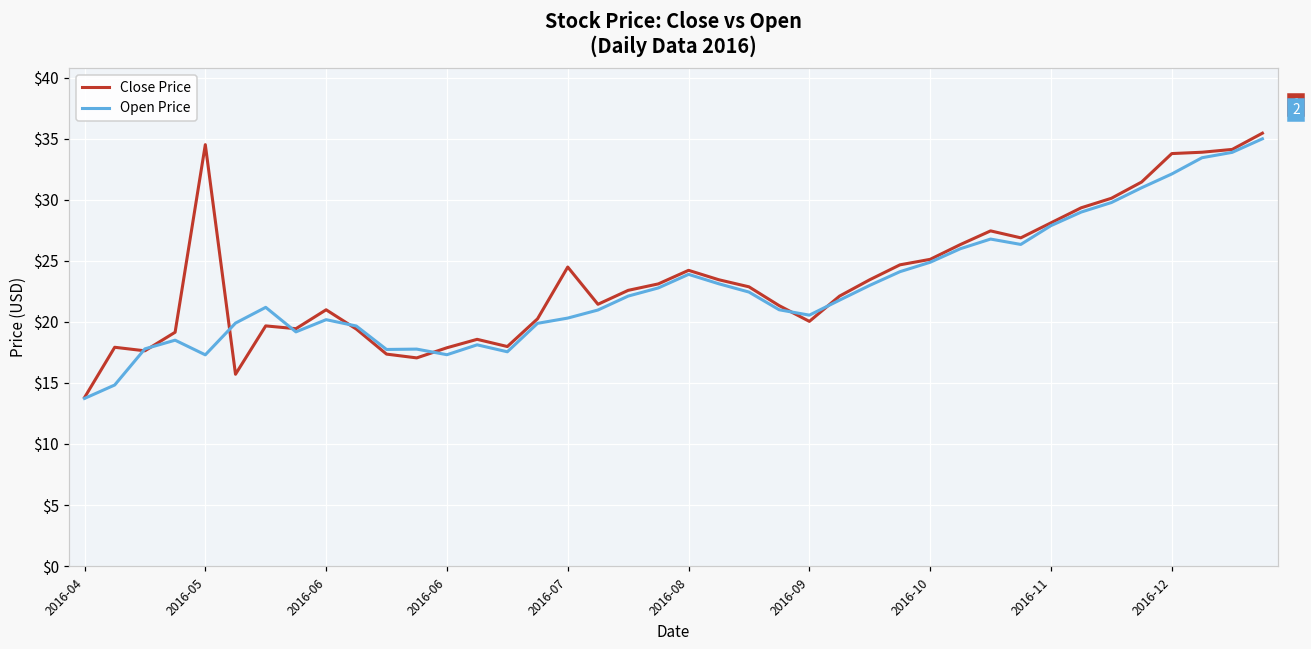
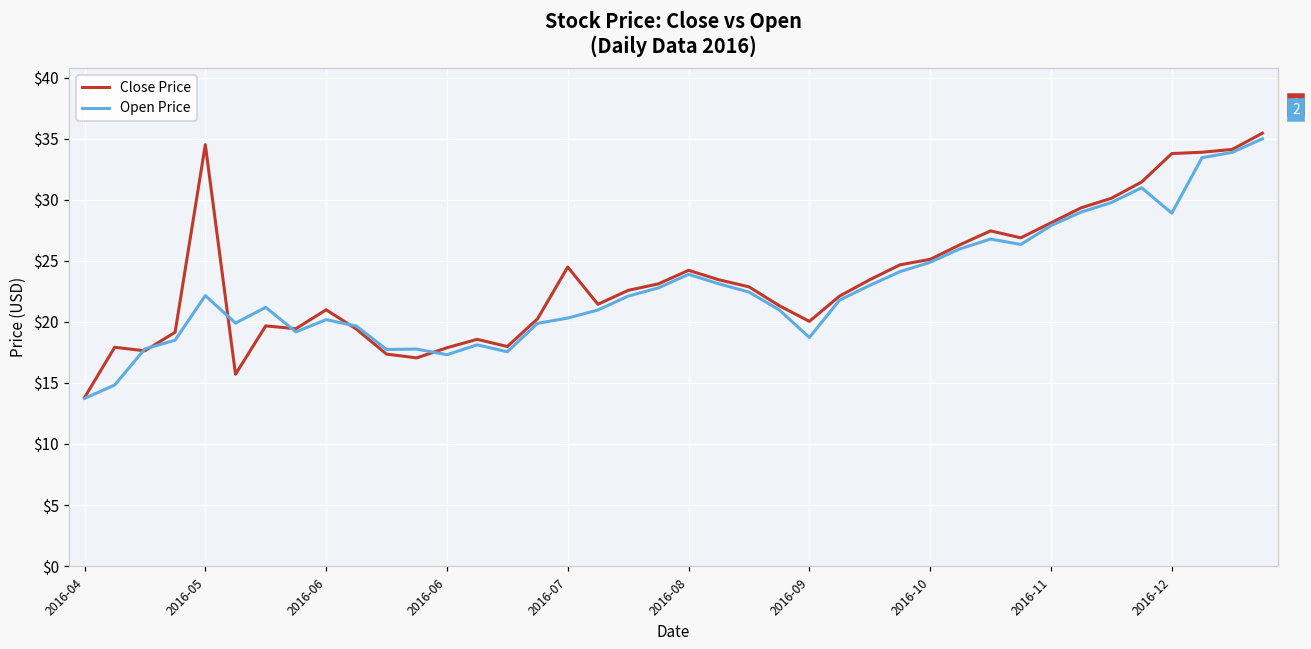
  {
    "Close Price": {
      "2016-05": "$34.5",
      "2016-07": "$24.5",
      "2016-08": "$24.2",
      "2016-09": "$20.0",
      "2016-10": "$25.1",
      "2016-12": "$33.8"
    },
    "Open Price": {
-     "2016-05": "$17.3",
+     "2016-05": "$22.2",
      "2016-07": "$20.3",
      "2016-08": "$23.9",
-     "2016-09": "$20.6",
+     "2016-09": "$18.7",
      "2016-10": "$24.9",
-     "2016-12": "$32.1"
+     "2016-12": "$28.9"
    }
  }
